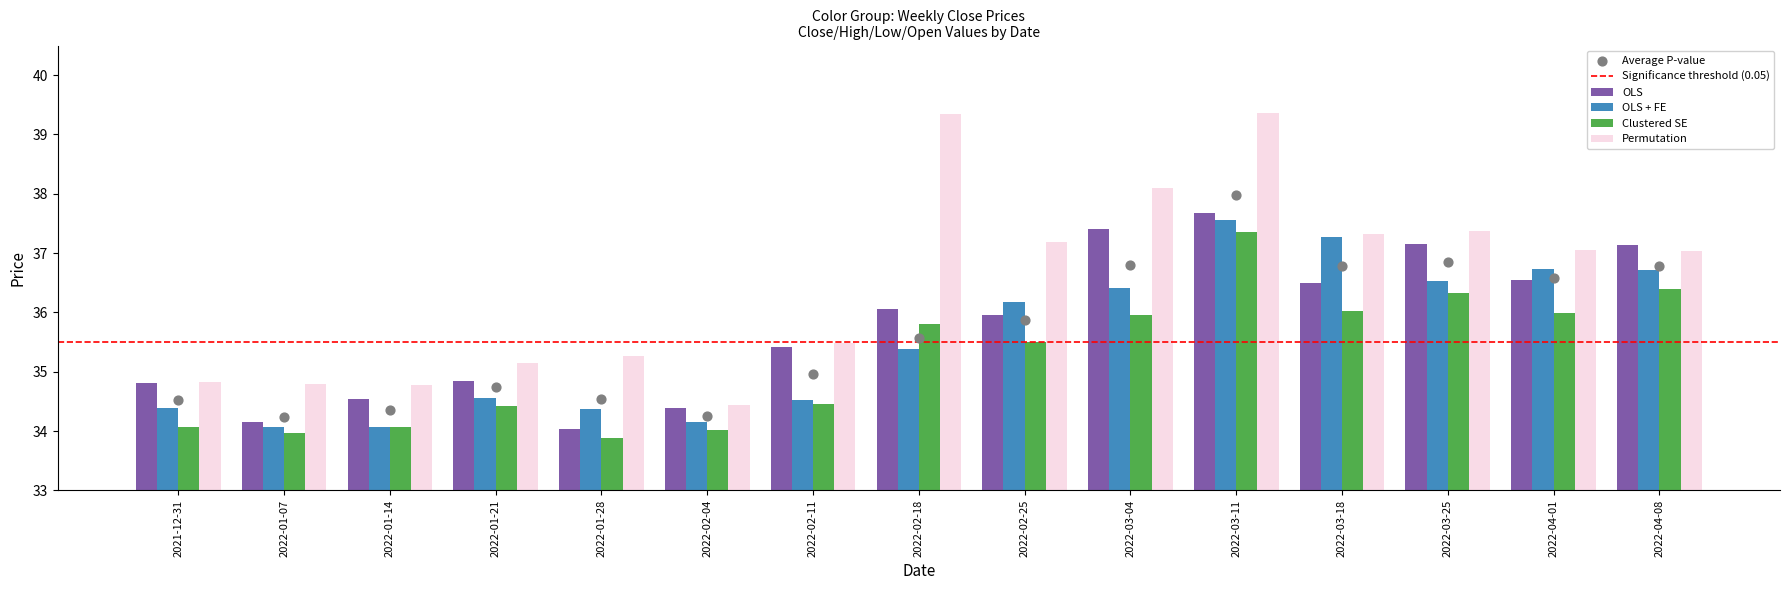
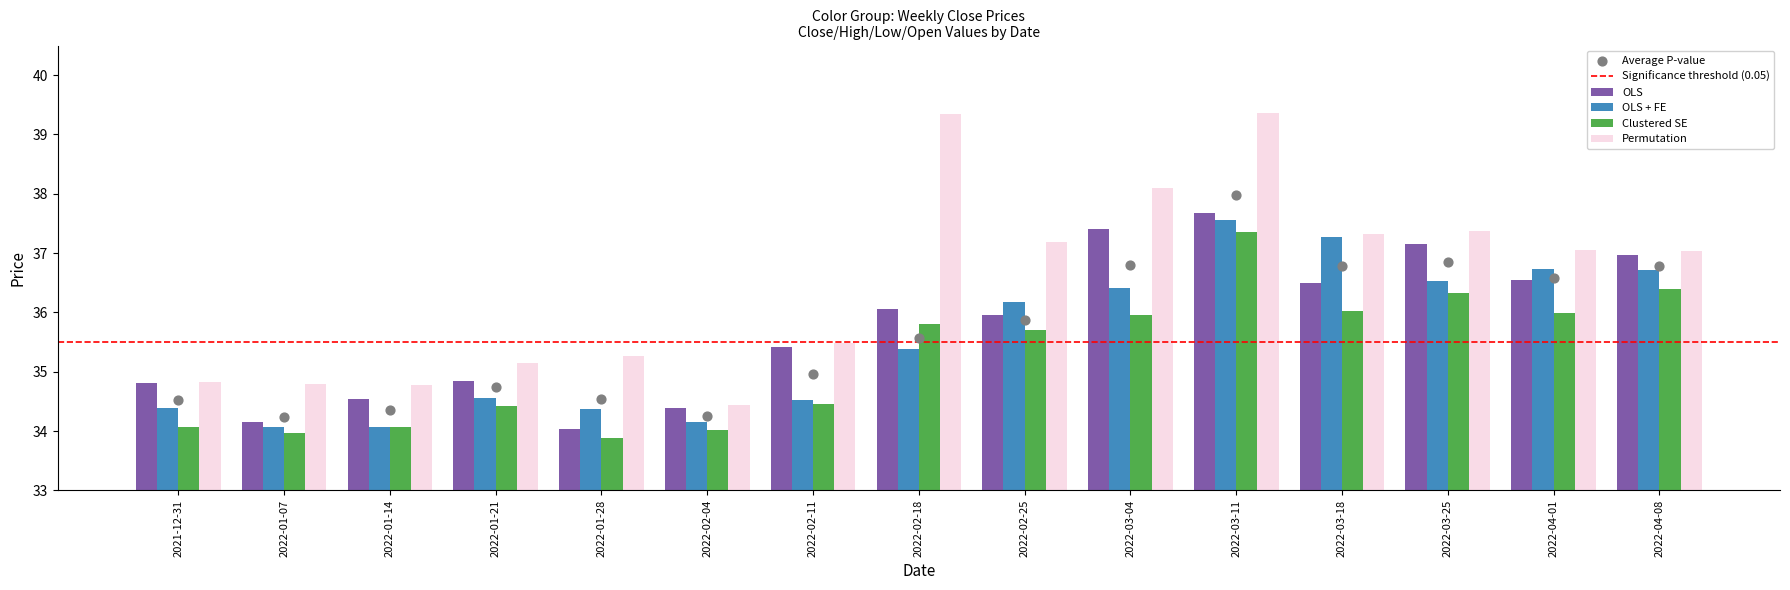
  {
    "OLS": {
      "2021-12-31": 34.8,
      "2022-01-07": 34.2,
      "2022-01-14": 34.5,
      "2022-01-21": 34.8,
      "2022-01-28": 34.0,
      "2022-02-04": 34.4,
      "2022-02-11": 35.4,
      "2022-02-18": 36.1,
      "2022-02-25": 36.0,
      "2022-03-04": 37.4,
      "2022-03-11": 37.7,
      "2022-03-18": 36.5,
      "2022-03-25": 37.2,
      "2022-04-01": 36.5,
-     "2022-04-08": 37.1
+     "2022-04-08": 37.0
    },
    "OLS + FE": {
      "2021-12-31": 34.4,
      "2022-01-07": 34.1,
      "2022-01-14": 34.1,
      "2022-01-21": 34.6,
      "2022-01-28": 34.4,
      "2022-02-04": 34.2,
      "2022-02-11": 34.5,
      "2022-02-18": 35.4,
      "2022-02-25": 36.2,
      "2022-03-04": 36.4,
      "2022-03-11": 37.6,
      "2022-03-18": 37.3,
      "2022-03-25": 36.5,
      "2022-04-01": 36.7,
      "2022-04-08": 36.7
    },
    "Clustered SE": {
      "2021-12-31": 34.1,
      "2022-01-07": 34.0,
      "2022-01-14": 34.1,
      "2022-01-21": 34.4,
      "2022-01-28": 33.9,
      "2022-02-04": 34.0,
      "2022-02-11": 34.5,
      "2022-02-18": 35.8,
-     "2022-02-25": 35.5,
+     "2022-02-25": 35.7,
      "2022-03-04": 36.0,
      "2022-03-11": 37.4,
      "2022-03-18": 36.0,
      "2022-03-25": 36.3,
      "2022-04-01": 36.0,
      "2022-04-08": 36.4
    },
    "Permutation": {
      "2021-12-31": 34.8,
      "2022-01-07": 34.8,
      "2022-01-14": 34.8,
      "2022-01-21": 35.1,
      "2022-01-28": 35.3,
      "2022-02-04": 34.4,
      "2022-02-11": 35.5,
      "2022-02-18": 39.3,
      "2022-02-25": 37.2,
      "2022-03-04": 38.1,
      "2022-03-11": 39.4,
      "2022-03-18": 37.3,
      "2022-03-25": 37.4,
      "2022-04-01": 37.1,
      "2022-04-08": 37.0
    }
  }
